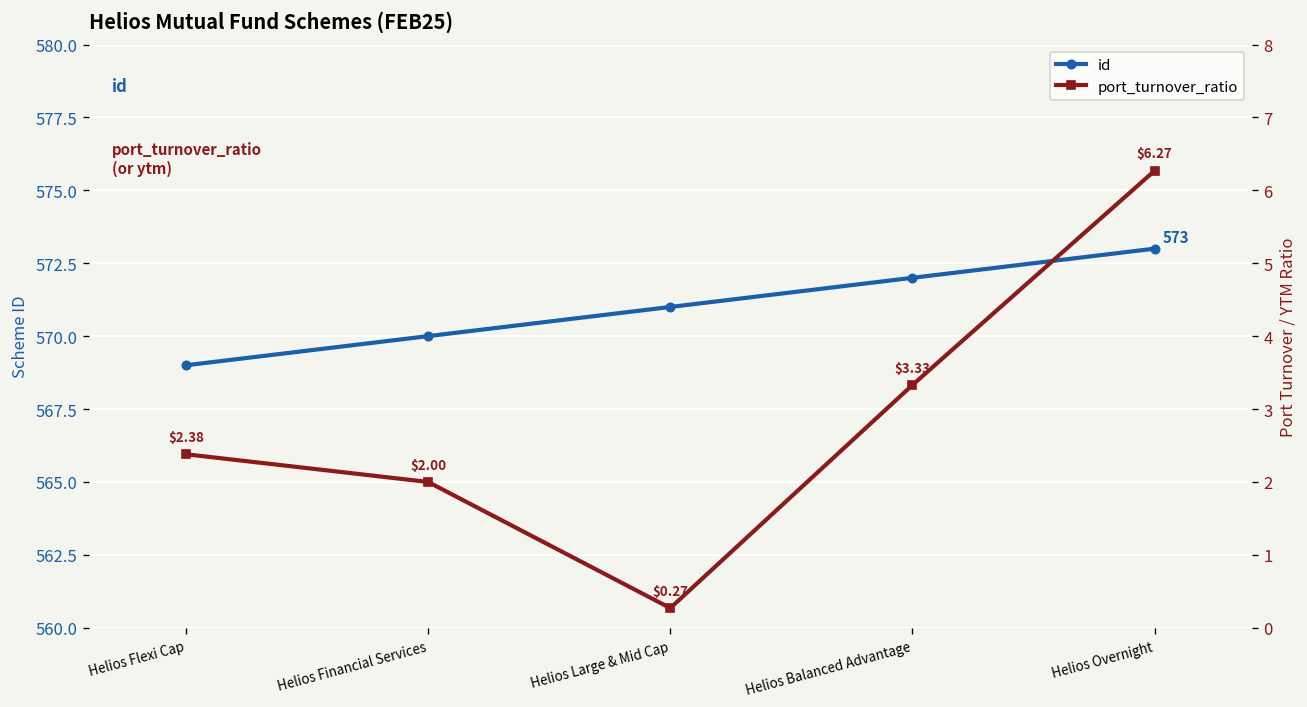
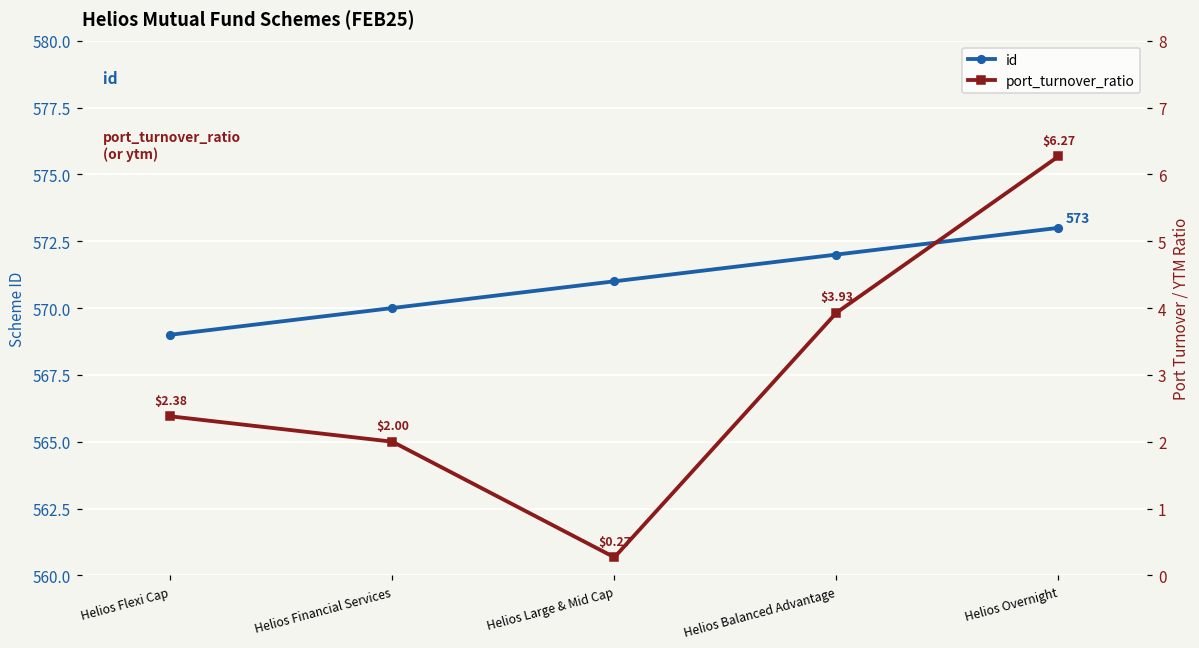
  {
    "id": {
      "Helios Overnight": "573"
    },
    "port_turnover_ratio": {
      "Helios Flexi Cap": "$2.38",
      "Helios Financial Services": "$2.00",
      "Helios Large & Mid Cap": "$0.27",
-     "Helios Balanced Advantage": "$3.33",
+     "Helios Balanced Advantage": "$3.93",
      "Helios Overnight": "$6.27"
    }
  }
